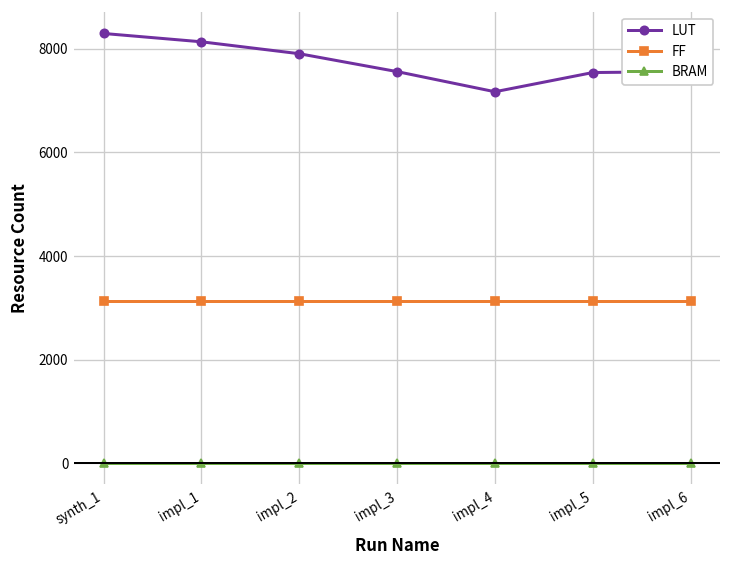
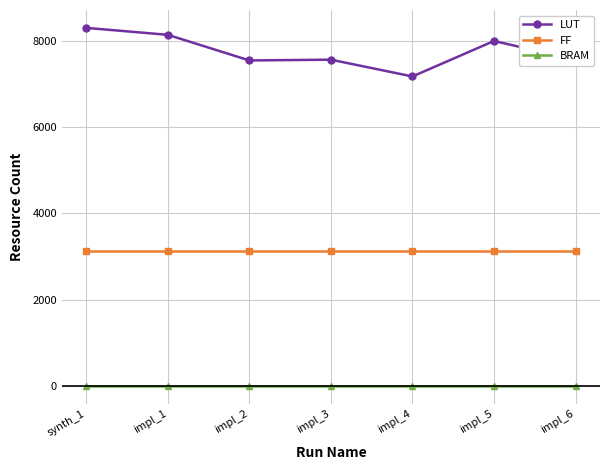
  {
    "LUT": {
      "synth_1": 8300,
      "impl_1": 8100,
-     "impl_2": 7900,
+     "impl_2": 7500,
      "impl_3": 7600,
      "impl_4": 7200,
-     "impl_5": 7500
+     "impl_5": 8000
    },
    "FF": {
      "synth_1": 3100,
      "impl_1": 3100,
      "impl_2": 3100,
      "impl_3": 3100,
      "impl_4": 3100,
      "impl_5": 3100,
      "impl_6": 3100
    },
    "BRAM": {
      "synth_1": 0,
      "impl_1": 0,
      "impl_2": 0,
      "impl_3": 0,
      "impl_4": 0,
      "impl_5": 0,
      "impl_6": 0
    }
  }
